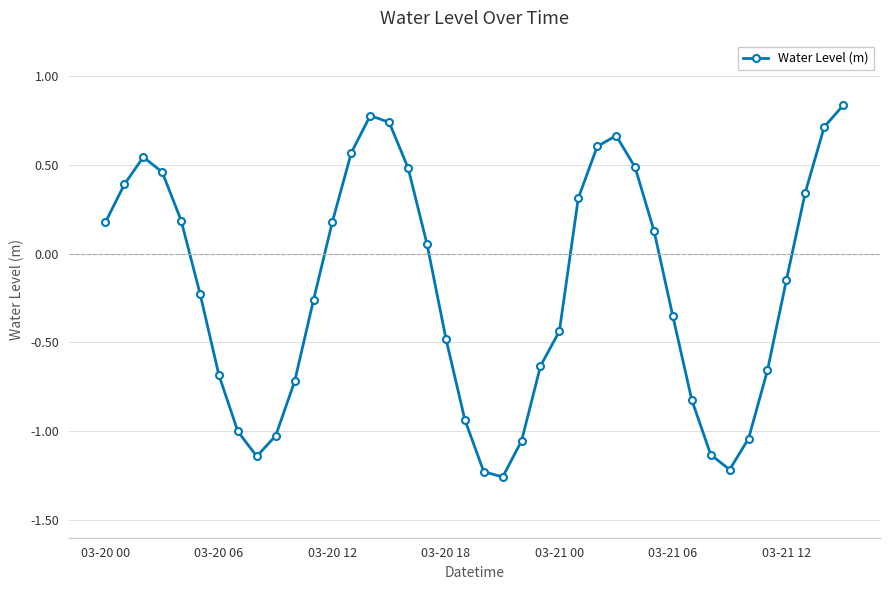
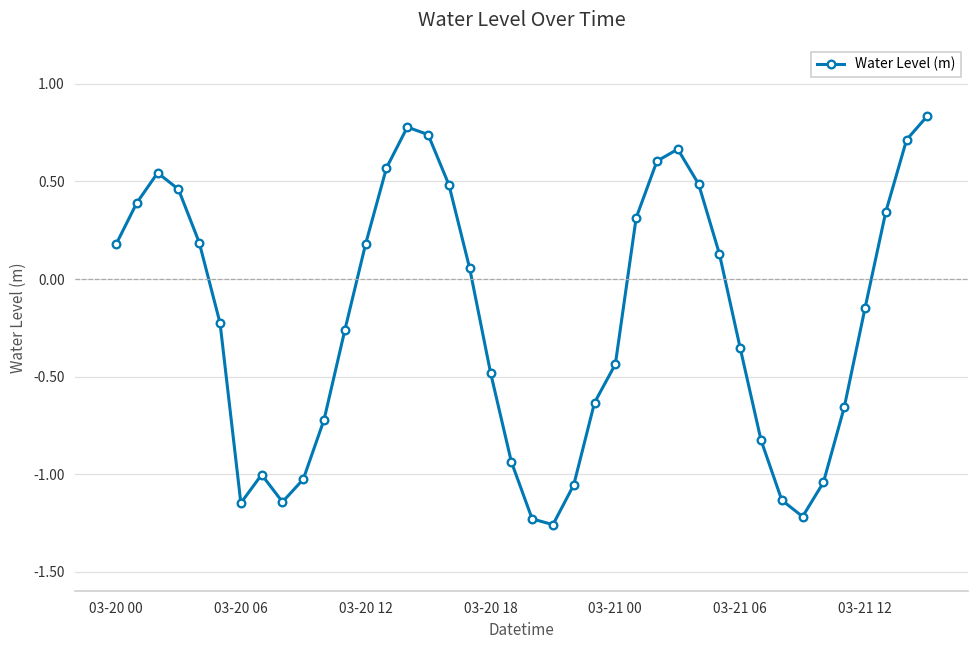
  {
    "03-20 00": 0.18,
-   "03-20 06": -0.68,
+   "03-20 06": -1.15,
    "03-20 12": 0.18,
    "03-20 18": -0.48,
    "03-21 00": -0.44,
    "03-21 06": -0.35,
    "03-21 12": -0.15
  }
